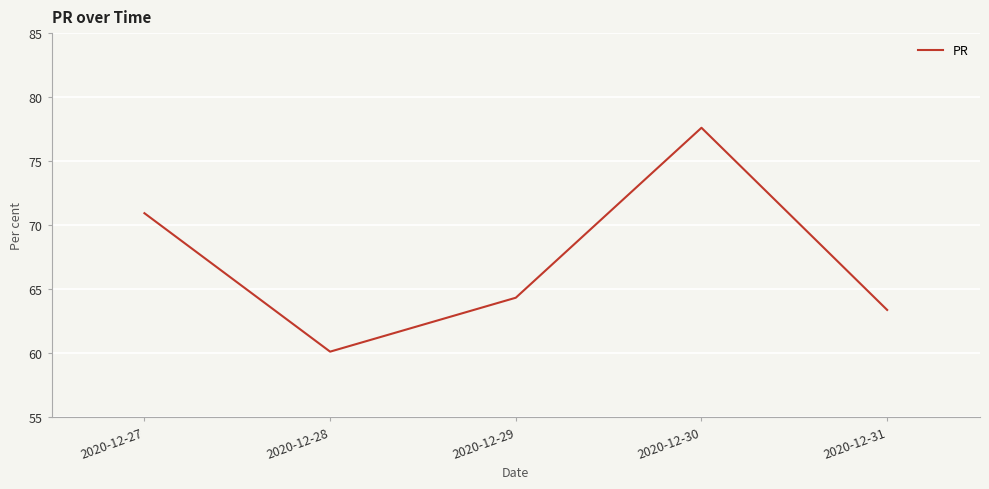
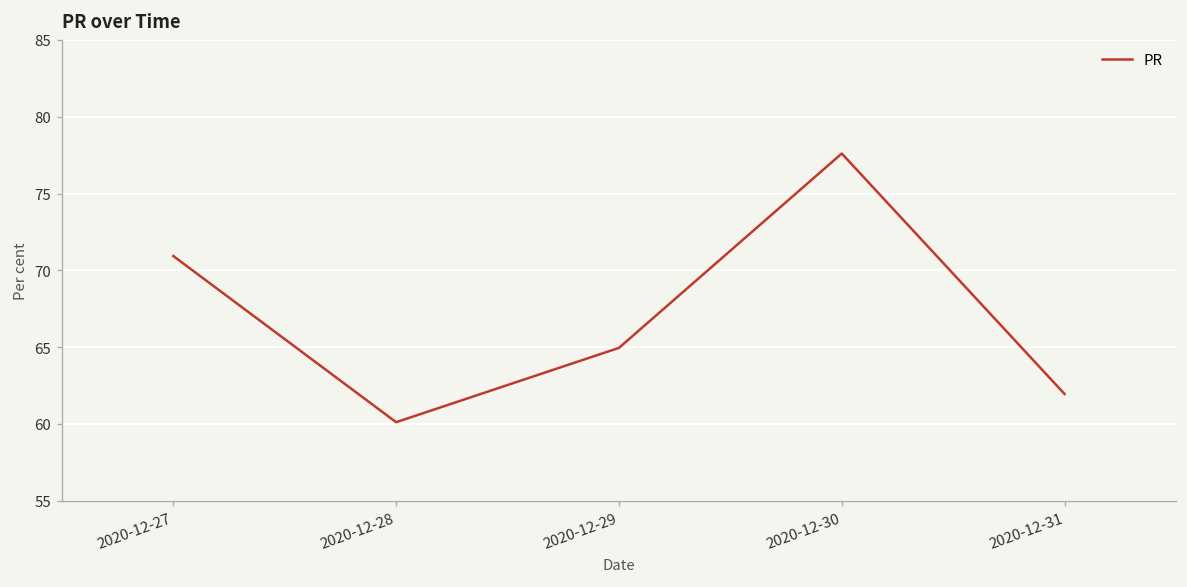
  {
    "2020-12-27": 70.9,
    "2020-12-28": 60.1,
-   "2020-12-29": 64.3,
+   "2020-12-29": 64.9,
    "2020-12-30": 77.6,
-   "2020-12-31": 63.4
+   "2020-12-31": 61.9
  }
